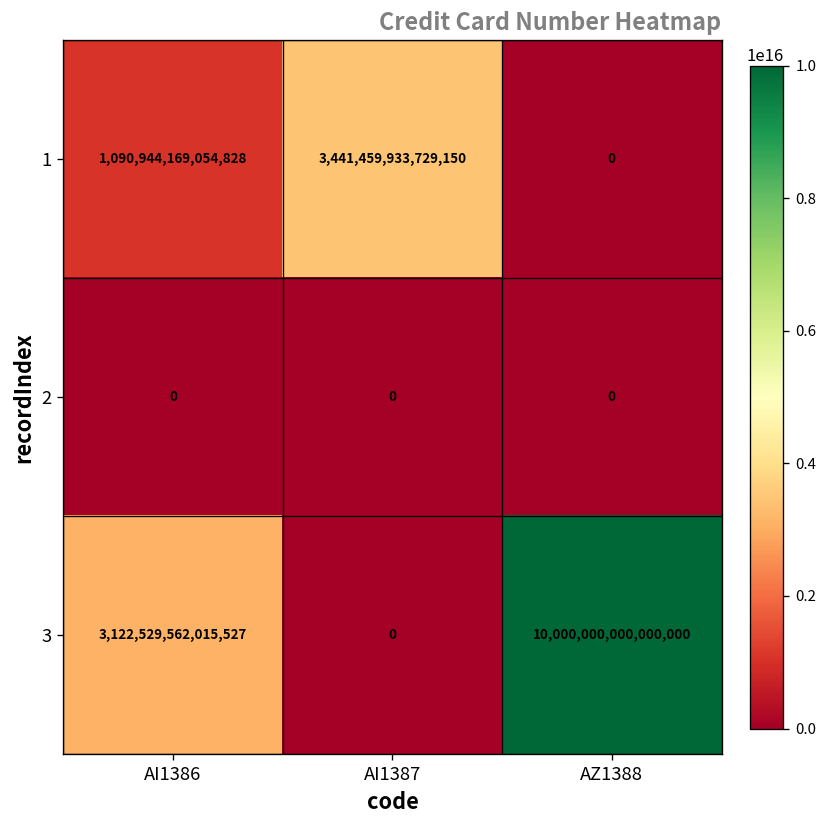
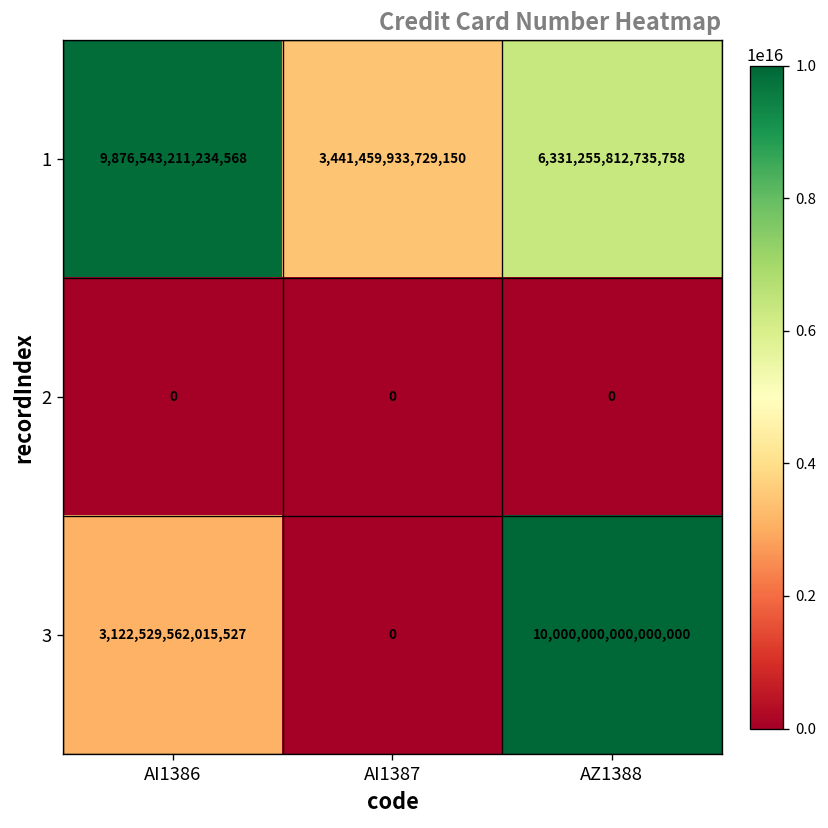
  {
    "1": {
-     "AI1386": "1,090,944,169,054,828",
+     "AI1386": "9,876,543,211,234,568",
      "AI1387": "3,441,459,933,729,150",
-     "AZ1388": "0"
+     "AZ1388": "6,331,255,812,735,758"
    },
    "2": {
      "AI1386": "0",
      "AI1387": "0",
      "AZ1388": "0"
    },
    "3": {
      "AI1386": "3,122,529,562,015,527",
      "AI1387": "0",
      "AZ1388": "10,000,000,000,000,000"
    }
  }
